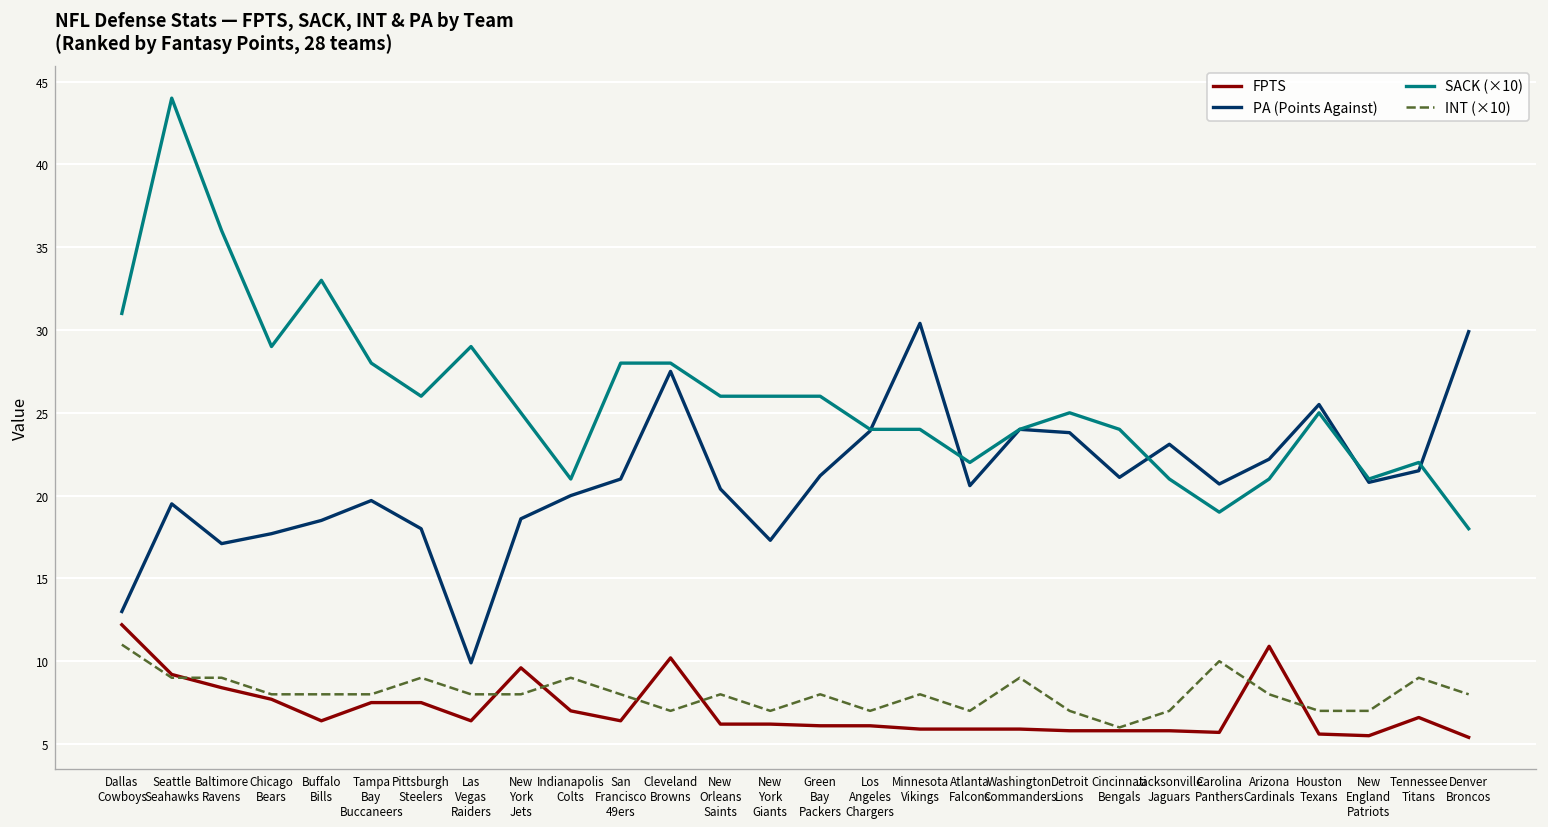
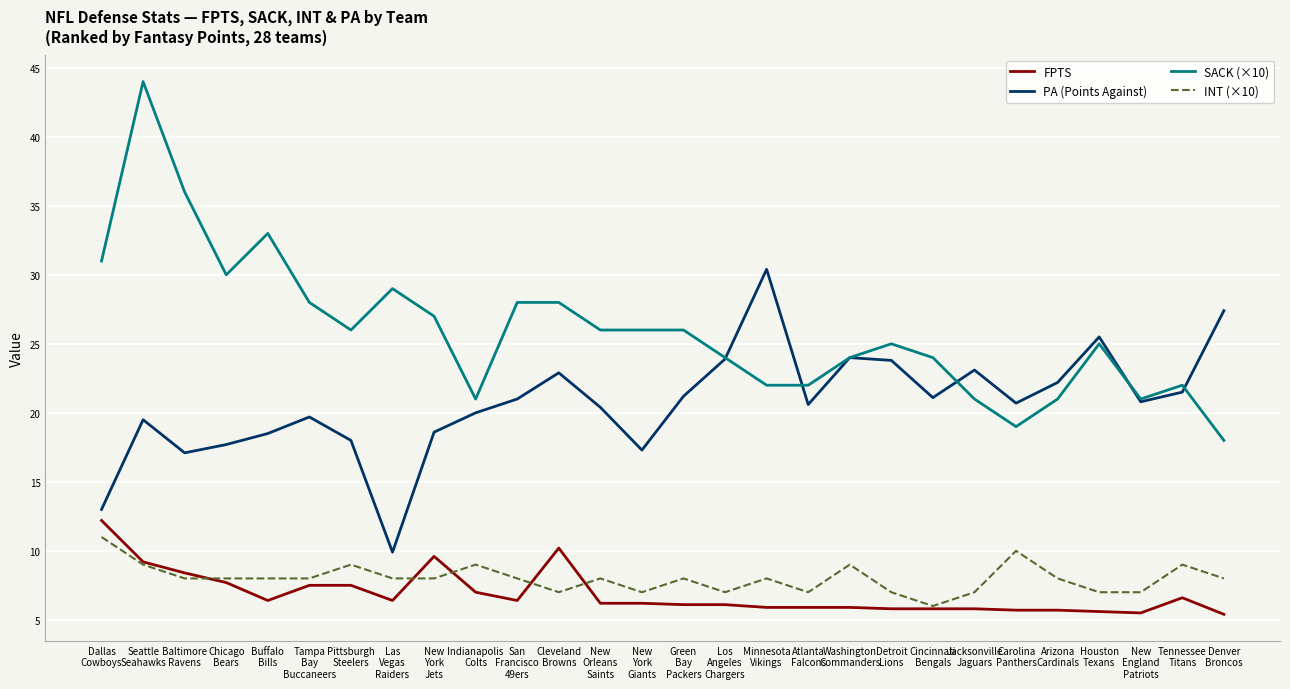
  {
    "FPTS": {
      "Dallas Cowboys": 12.2,
      "Seattle Seahawks": 9.2,
      "Baltimore Ravens": 8.4,
      "Chicago Bears": 7.7,
      "Buffalo Bills": 6.4,
      "Tampa Bay Buccaneers": 7.5,
      "Las Vegas Raiders": 6.4,
      "New York Jets": 9.6,
      "San Francisco 49ers": 6.4,
      "Cleveland Browns": 10.2,
      "New Orleans Saints": 6.2,
      "New York Giants": 6.2,
      "Green Bay Packers": 6.1,
      "Los Angeles Chargers": 6.1,
      "Minnesota Vikings": 5.9,
      "Washington Commanders": 5.9,
-     "Arizona Cardinals": 10.9,
+     "Arizona Cardinals": 5.7,
      "Houston Texans": 5.6,
      "New England Patriots": 5.5,
      "Tennessee Titans": 6.6,
      "Denver Broncos": 5.4
    },
    "PA (Points Against)": {
      "Dallas Cowboys": 13.0,
      "Seattle Seahawks": 19.5,
      "Baltimore Ravens": 17.1,
      "Chicago Bears": 17.7,
      "Buffalo Bills": 18.5,
      "Tampa Bay Buccaneers": 19.7,
      "Las Vegas Raiders": 9.9,
      "New York Jets": 18.6,
      "San Francisco 49ers": 21.0,
-     "Cleveland Browns": 27.5,
+     "Cleveland Browns": 22.9,
      "New Orleans Saints": 20.4,
      "New York Giants": 17.3,
      "Green Bay Packers": 21.2,
      "Minnesota Vikings": 30.4,
      "Arizona Cardinals": 22.2,
      "Houston Texans": 25.5,
      "New England Patriots": 20.8,
      "Tennessee Titans": 21.5,
-     "Denver Broncos": 29.9
+     "Denver Broncos": 27.4
    },
    "SACK (×10)": {
      "Dallas Cowboys": 31.0,
      "Seattle Seahawks": 44.0,
      "Baltimore Ravens": 36.0,
-     "Chicago Bears": 29.0,
+     "Chicago Bears": 30.0,
      "Buffalo Bills": 33.0,
      "Tampa Bay Buccaneers": 28.0,
      "Las Vegas Raiders": 29.0,
-     "New York Jets": 25.0,
+     "New York Jets": 27.0,
      "San Francisco 49ers": 28.0,
      "Cleveland Browns": 28.0,
      "New Orleans Saints": 26.0,
      "New York Giants": 26.0,
      "Green Bay Packers": 26.0,
-     "Minnesota Vikings": 24.0,
+     "Minnesota Vikings": 22.0,
      "Arizona Cardinals": 21.0,
      "Houston Texans": 25.0,
      "New England Patriots": 21.0,
      "Tennessee Titans": 22.0,
      "Denver Broncos": 18.0
    },
    "INT (×10)": {
      "Dallas Cowboys": 11.0,
      "Seattle Seahawks": 9.0,
-     "Baltimore Ravens": 9.0,
+     "Baltimore Ravens": 8.0,
      "Chicago Bears": 8.0,
      "Buffalo Bills": 8.0,
      "Tampa Bay Buccaneers": 8.0,
      "Las Vegas Raiders": 8.0,
      "New York Jets": 8.0,
      "San Francisco 49ers": 8.0,
      "Cleveland Browns": 7.0,
      "New Orleans Saints": 8.0,
      "New York Giants": 7.0,
      "Green Bay Packers": 8.0,
      "Los Angeles Chargers": 7.0,
      "Minnesota Vikings": 8.0,
      "Washington Commanders": 9.0,
      "Arizona Cardinals": 8.0,
      "Houston Texans": 7.0,
      "New England Patriots": 7.0,
      "Tennessee Titans": 9.0,
      "Denver Broncos": 8.0
    }
  }
